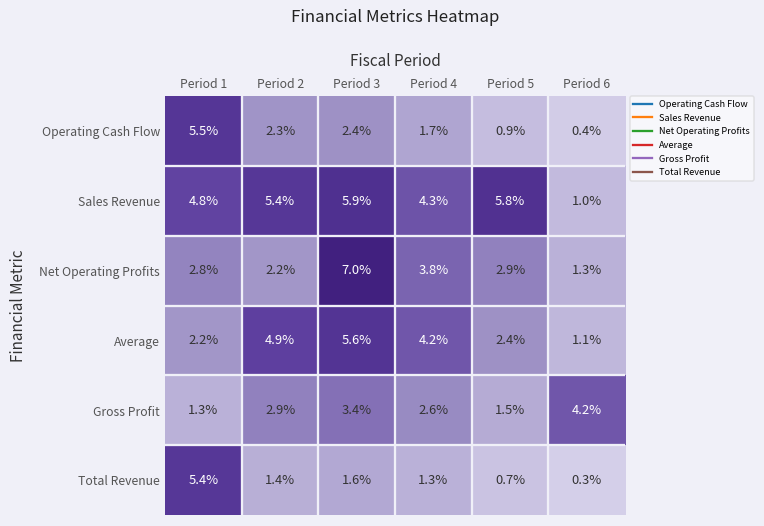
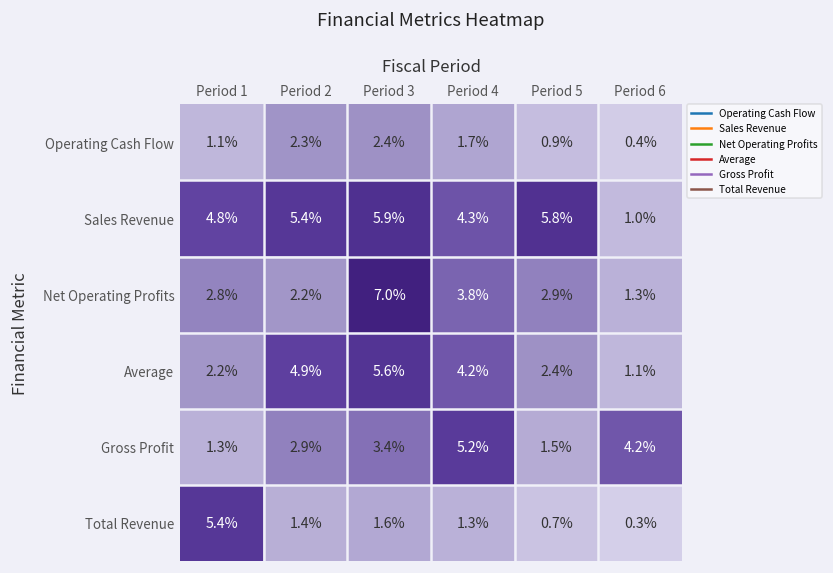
  {
    "Operating Cash Flow": {
-     "Period 1": "5.5%",
+     "Period 1": "1.1%",
      "Period 2": "2.3%",
      "Period 3": "2.4%",
      "Period 4": "1.7%",
      "Period 5": "0.9%",
      "Period 6": "0.4%"
    },
    "Sales Revenue": {
      "Period 1": "4.8%",
      "Period 2": "5.4%",
      "Period 3": "5.9%",
      "Period 4": "4.3%",
      "Period 5": "5.8%",
      "Period 6": "1.0%"
    },
    "Net Operating Profits": {
      "Period 1": "2.8%",
      "Period 2": "2.2%",
      "Period 3": "7.0%",
      "Period 4": "3.8%",
      "Period 5": "2.9%",
      "Period 6": "1.3%"
    },
    "Average": {
      "Period 1": "2.2%",
      "Period 2": "4.9%",
      "Period 3": "5.6%",
      "Period 4": "4.2%",
      "Period 5": "2.4%",
      "Period 6": "1.1%"
    },
    "Gross Profit": {
      "Period 1": "1.3%",
      "Period 2": "2.9%",
      "Period 3": "3.4%",
-     "Period 4": "2.6%",
+     "Period 4": "5.2%",
      "Period 5": "1.5%",
      "Period 6": "4.2%"
    },
    "Total Revenue": {
      "Period 1": "5.4%",
      "Period 2": "1.4%",
      "Period 3": "1.6%",
      "Period 4": "1.3%",
      "Period 5": "0.7%",
      "Period 6": "0.3%"
    }
  }
